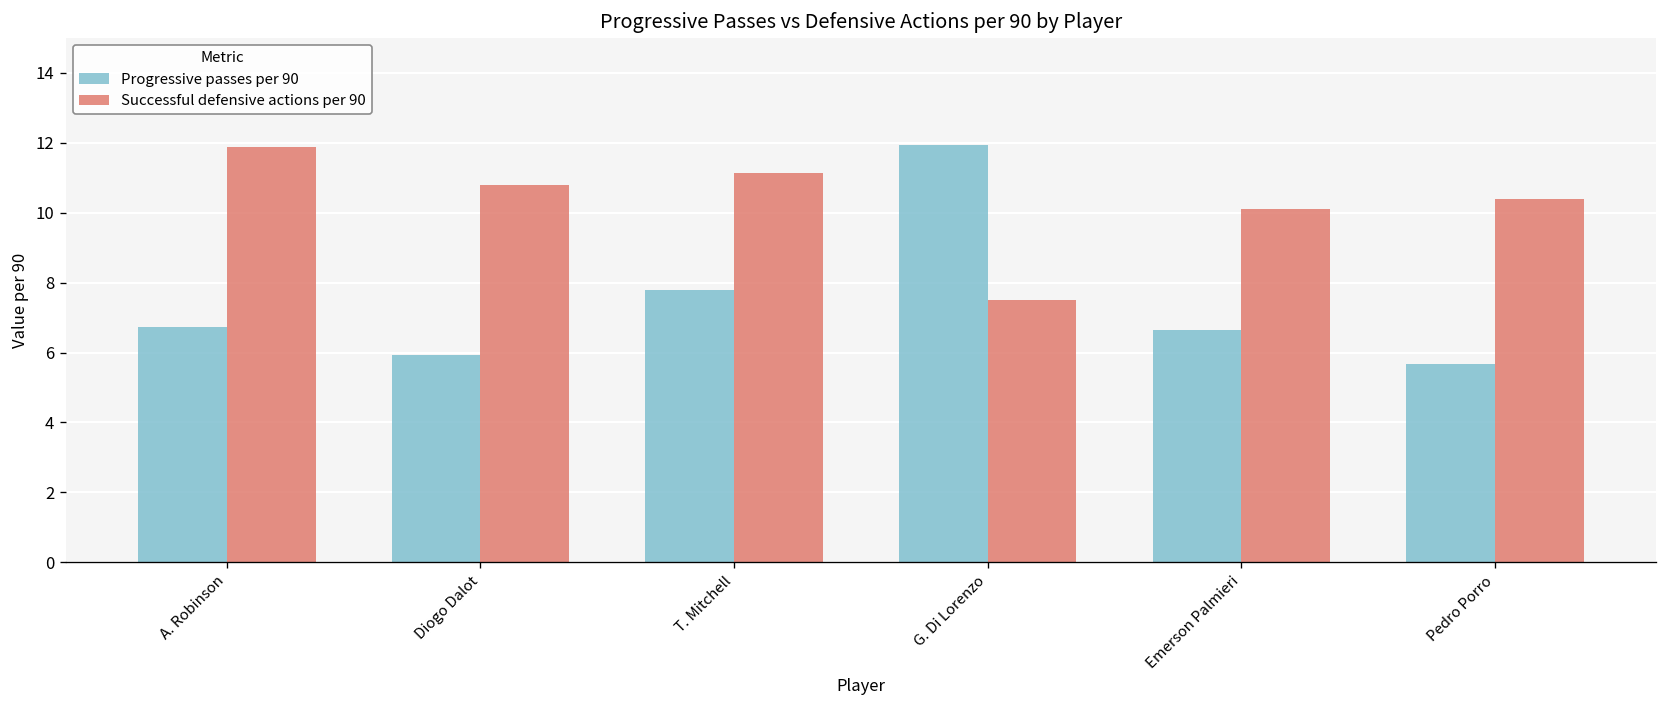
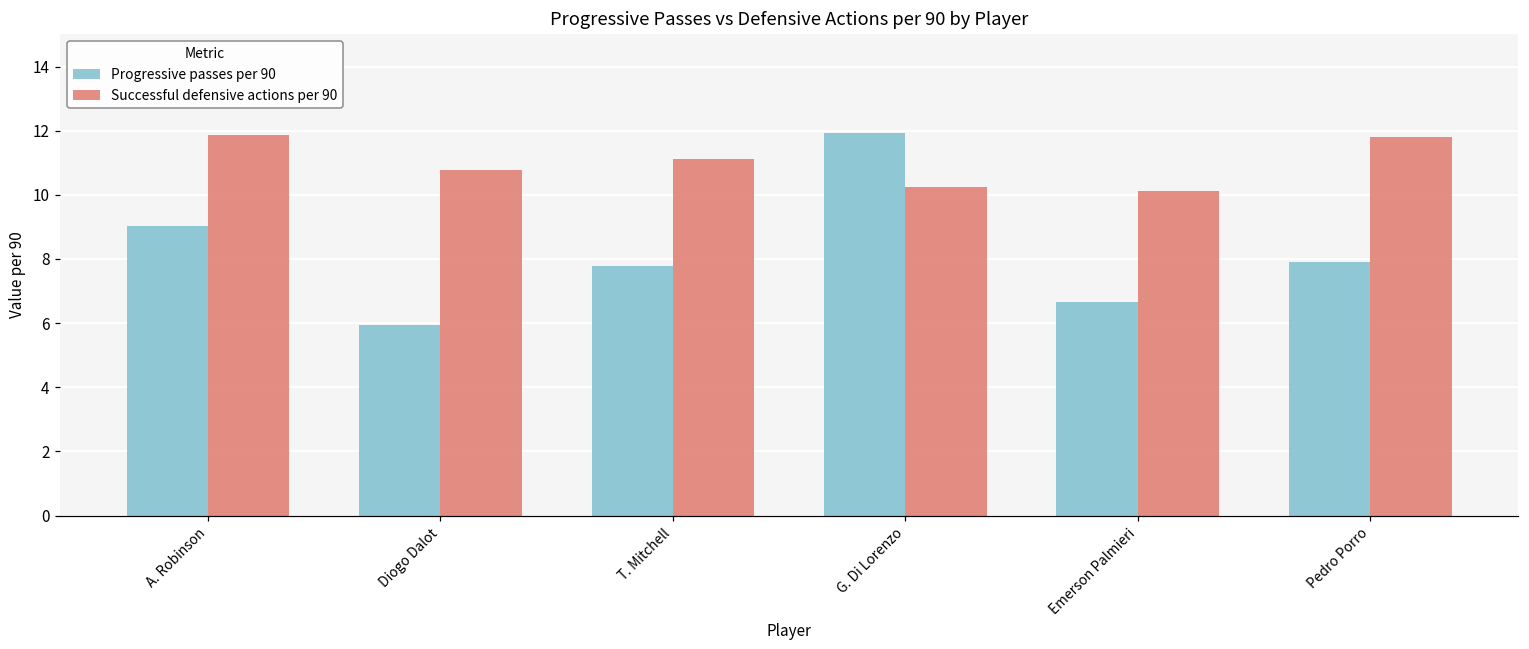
  {
    "Progressive passes per 90": {
-     "A. Robinson": 6.7,
+     "A. Robinson": 9.0,
      "Diogo Dalot": 5.9,
      "T. Mitchell": 7.8,
      "G. Di Lorenzo": 11.9,
      "Emerson Palmieri": 6.7,
-     "Pedro Porro": 5.7
+     "Pedro Porro": 7.9
    },
    "Successful defensive actions per 90": {
      "A. Robinson": 11.9,
      "Diogo Dalot": 10.8,
      "T. Mitchell": 11.1,
-     "G. Di Lorenzo": 7.5,
+     "G. Di Lorenzo": 10.2,
      "Emerson Palmieri": 10.1,
-     "Pedro Porro": 10.4
+     "Pedro Porro": 11.8
    }
  }
